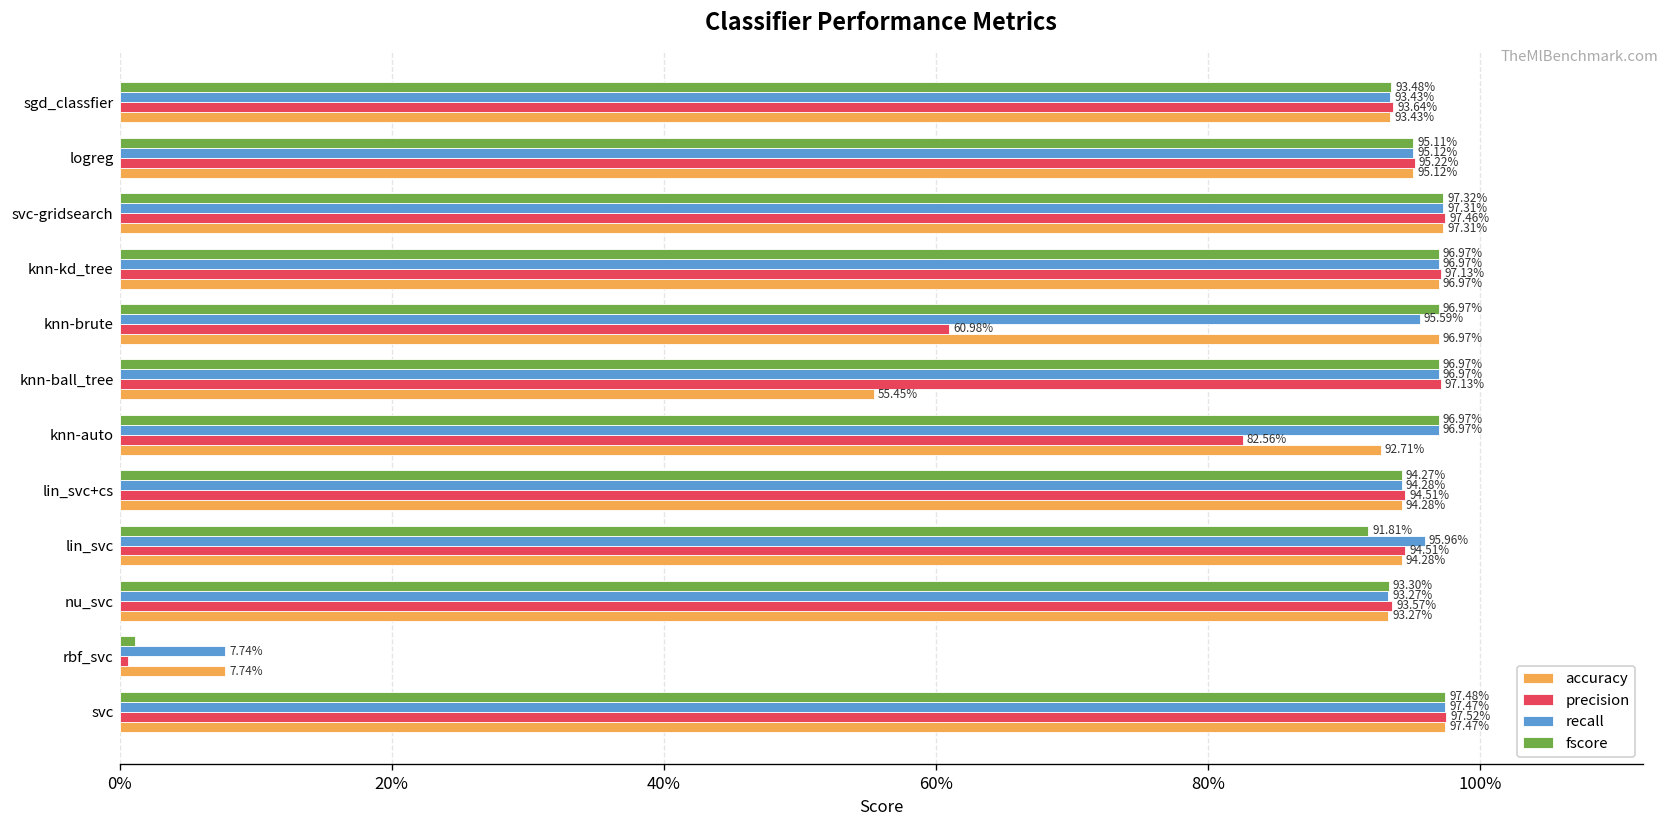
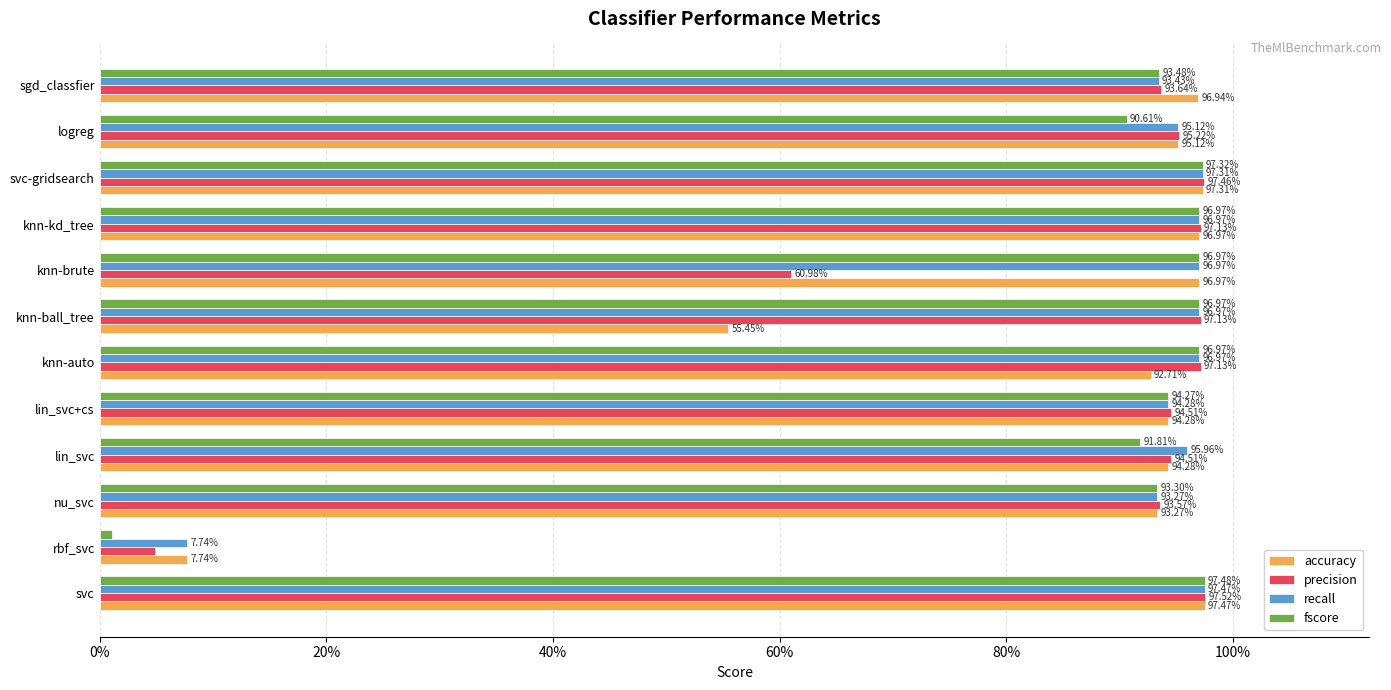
  {
    "accuracy": {
-     "sgd_classfier": "93.43%",
+     "sgd_classfier": "96.94%",
      "knn-brute": "96.97%",
      "knn-ball_tree": "55.45%",
      "knn-auto": "92.71%",
      "rbf_svc": "7.74%"
    },
    "precision": {
      "knn-brute": "60.98%",
-     "knn-auto": "82.56%",
-     "rbf_svc": "0.6%"
+     "knn-auto": "97.13%",
+     "rbf_svc": "4.9%"
    },
    "recall": {
-     "knn-brute": "95.59%",
+     "knn-brute": "96.97%",
      "lin_svc": "95.96%",
      "rbf_svc": "7.74%"
    },
    "fscore": {
-     "logreg": "95.11%",
+     "logreg": "90.61%",
      "lin_svc": "91.81%"
    }
  }
